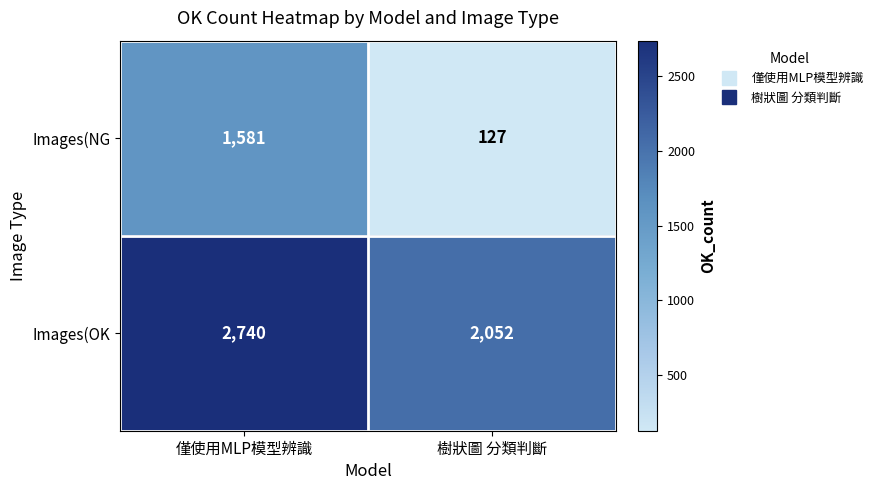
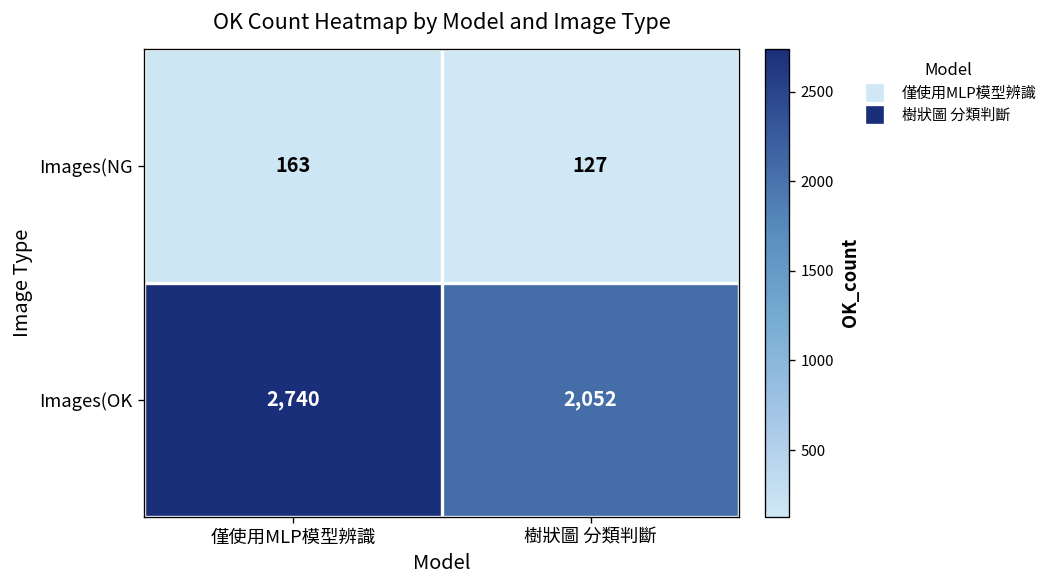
  {
    "Images(NG": {
-     "僅使用MLP模型辨識": "1,581",
+     "僅使用MLP模型辨識": "163",
      "樹狀圖 分類判斷": "127"
    },
    "Images(OK": {
      "僅使用MLP模型辨識": "2,740",
      "樹狀圖 分類判斷": "2,052"
    }
  }
